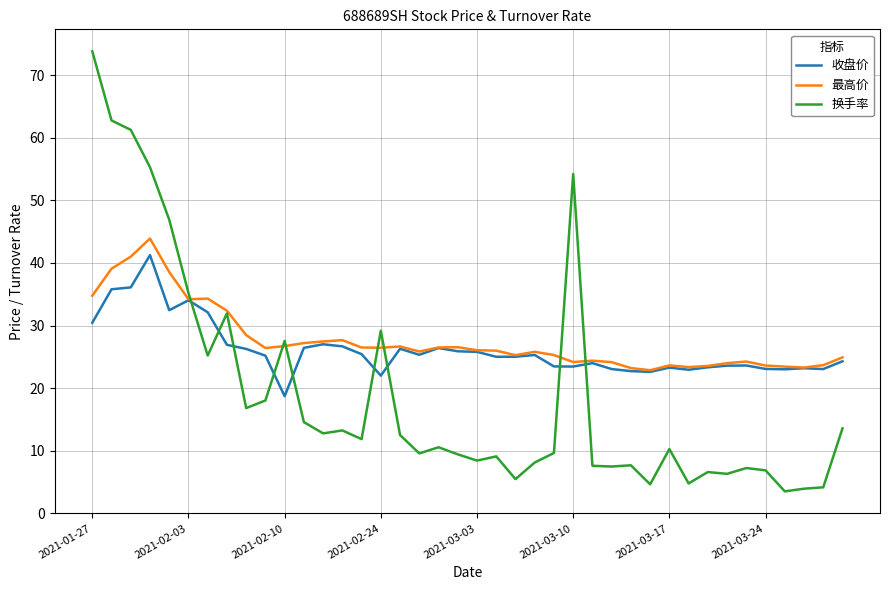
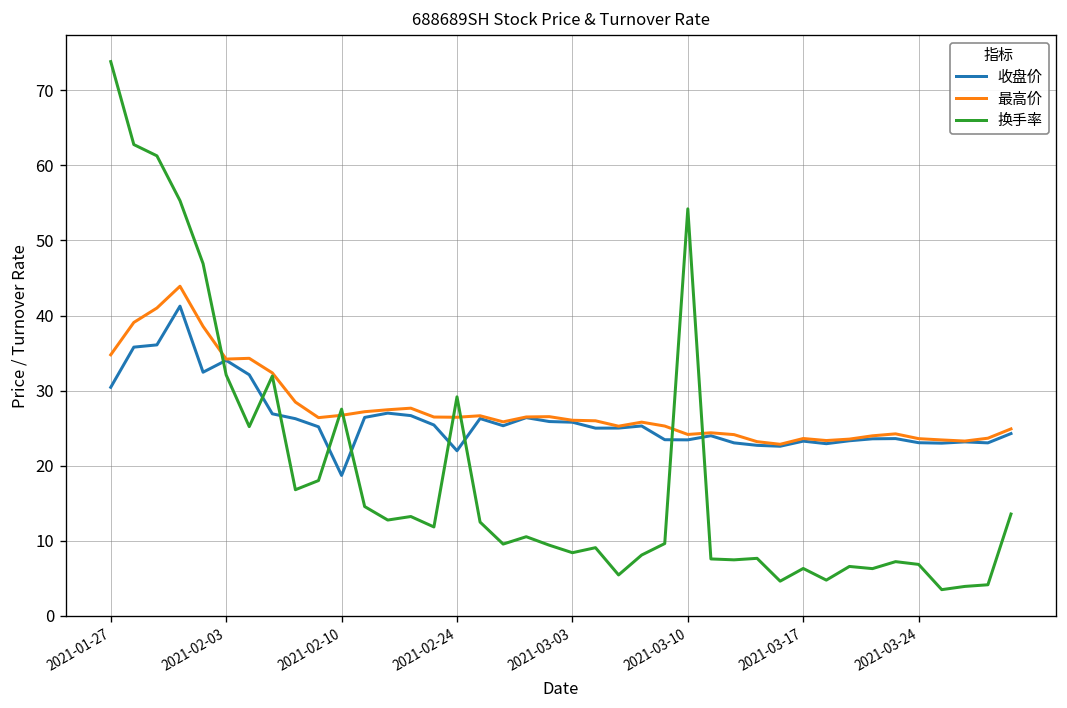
  {
    "收盘价": {
      "2021-01-27": 30,
      "2021-02-10": 19,
      "2021-02-24": 22,
      "2021-03-10": 23,
      "2021-03-24": 23
    },
    "最高价": {
      "2021-01-27": 35,
      "2021-02-10": 27,
      "2021-02-24": 26,
      "2021-03-10": 24,
      "2021-03-24": 24
    },
    "换手率": {
      "2021-01-27": 74,
-     "2021-02-03": 35,
+     "2021-02-03": 32,
      "2021-02-10": 28,
      "2021-02-24": 29,
      "2021-03-03": 8,
      "2021-03-10": 54,
-     "2021-03-17": 10,
+     "2021-03-17": 6,
      "2021-03-24": 7
    }
  }
